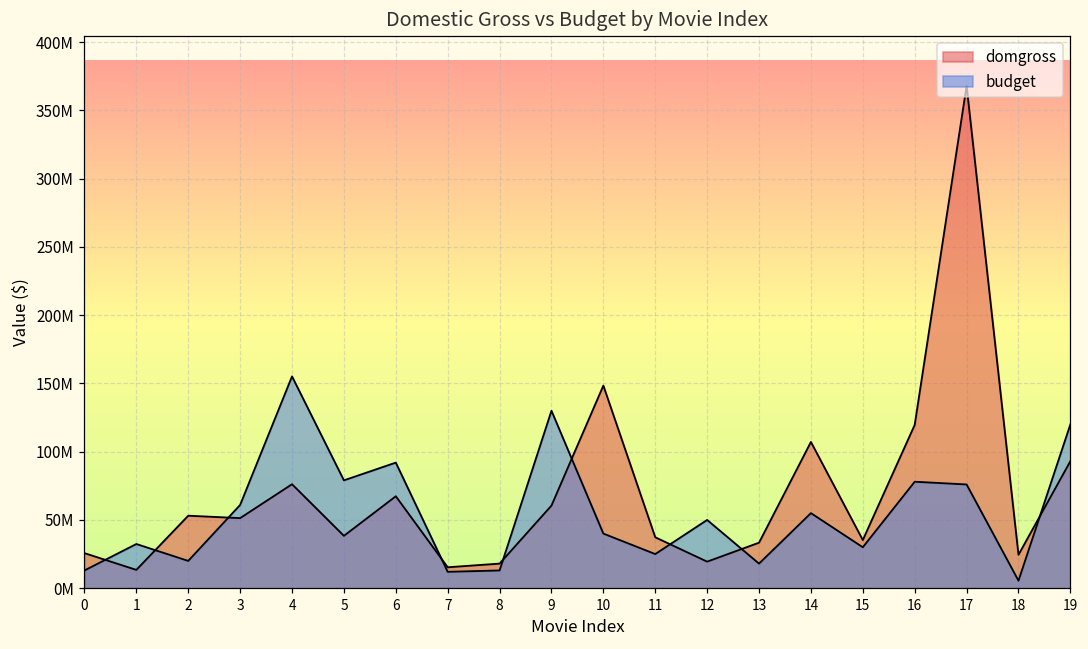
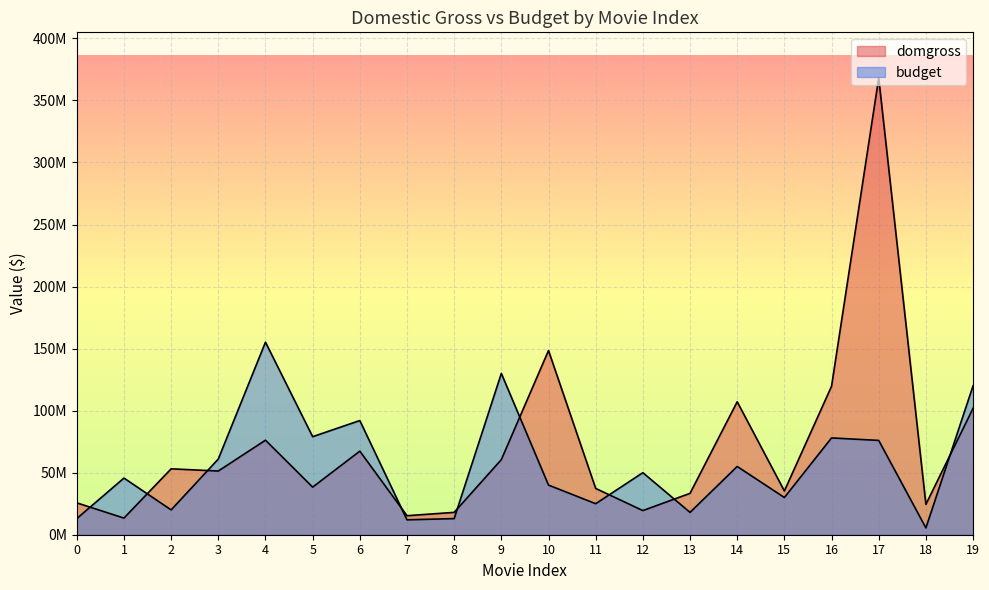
  {
    "domgross": {
      "0": 26000000,
      "1": 13000000,
      "2": 53000000,
      "3": 51000000,
      "4": 76000000,
      "5": 38000000,
      "6": 67000000,
      "7": 15000000,
      "8": 18000000,
      "9": 61000000,
      "10": 148000000,
      "11": 37000000,
      "12": 19000000,
      "13": 33000000,
      "14": 107000000,
      "15": 35000000,
      "16": 120000000,
      "18": 24000000,
-     "19": 93000000
+     "19": 102000000
    },
    "budget": {
      "0": 13000000,
-     "1": 32000000,
+     "1": 46000000,
      "2": 20000000,
      "3": 61000000,
      "4": 155000000,
      "5": 79000000,
      "6": 92000000,
      "7": 12000000,
      "8": 13000000,
      "9": 130000000,
      "10": 40000000,
      "11": 25000000,
      "12": 50000000,
      "13": 18000000,
      "14": 55000000,
      "15": 30000000,
      "16": 78000000,
      "17": 76000000,
      "18": 6000000,
      "19": 120000000
    }
  }
